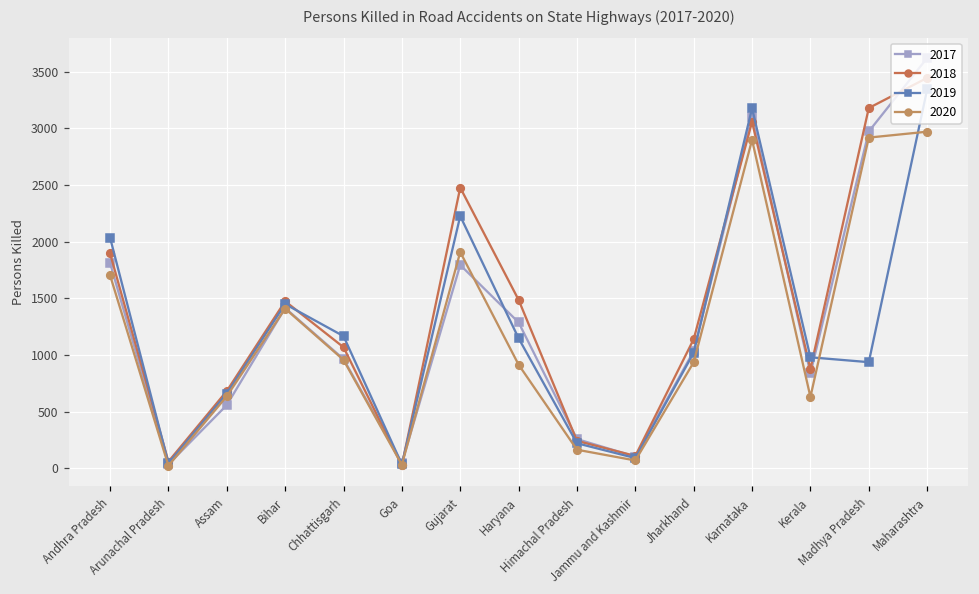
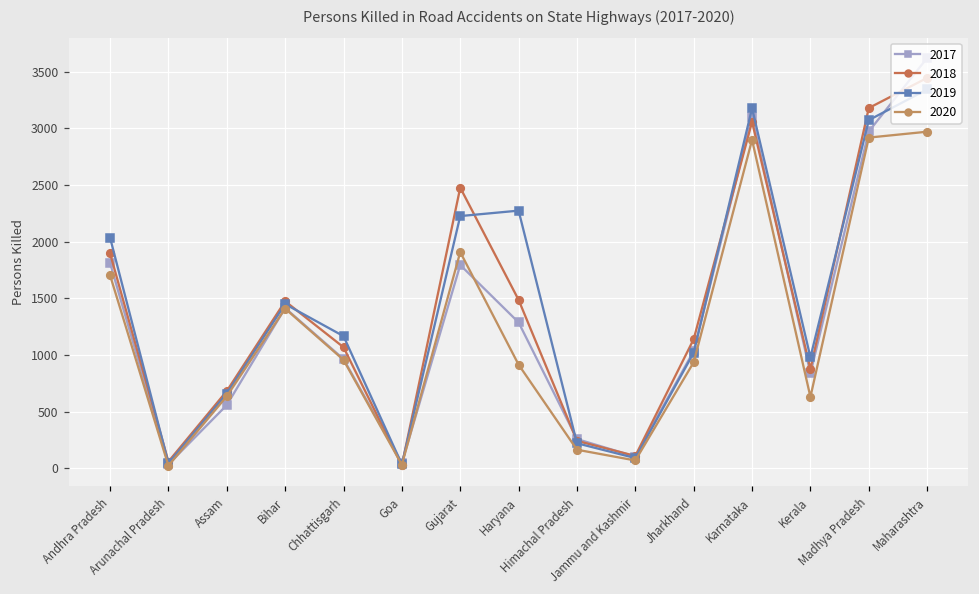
  {
    "2017": {
      "Andhra Pradesh": 1810,
      "Assam": 560,
      "Gujarat": 1790,
      "Haryana": 1290,
      "Karnataka": 3100,
      "Kerala": 840,
      "Madhya Pradesh": 2970
    },
    "2019": {
      "Andhra Pradesh": 2040,
      "Chhattisgarh": 1170,
      "Gujarat": 2230,
-     "Haryana": 1150,
+     "Haryana": 2270,
      "Karnataka": 3180,
      "Kerala": 980,
-     "Madhya Pradesh": 940
+     "Madhya Pradesh": 3070
    }
  }
